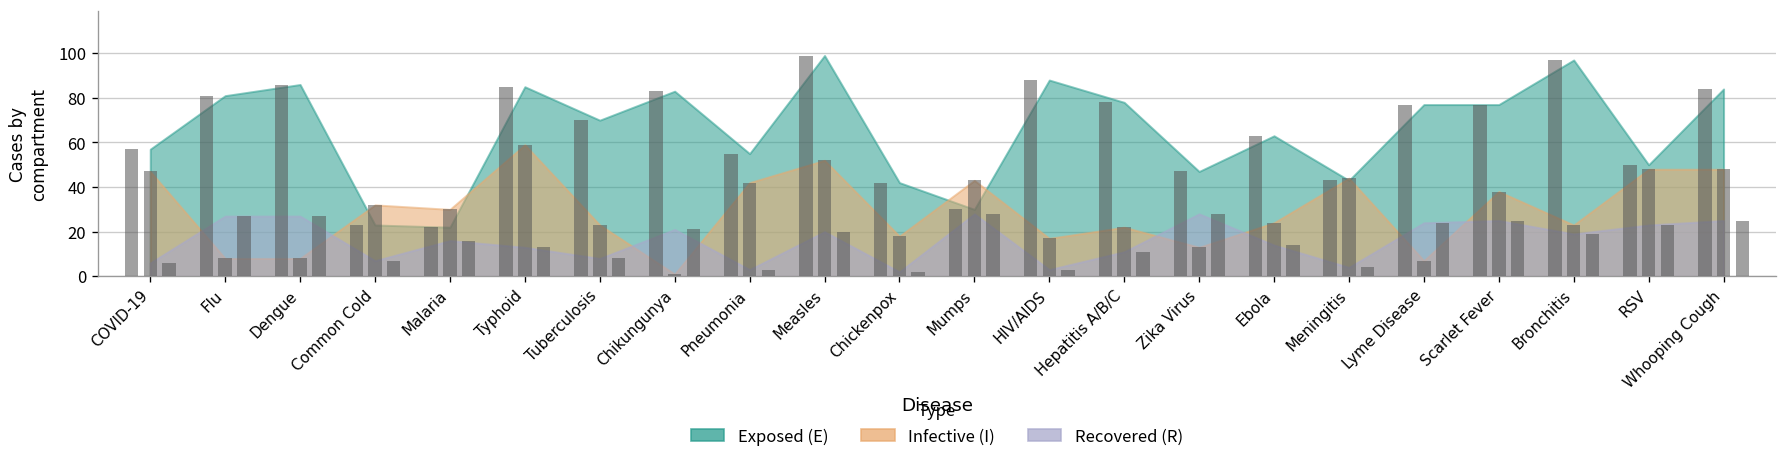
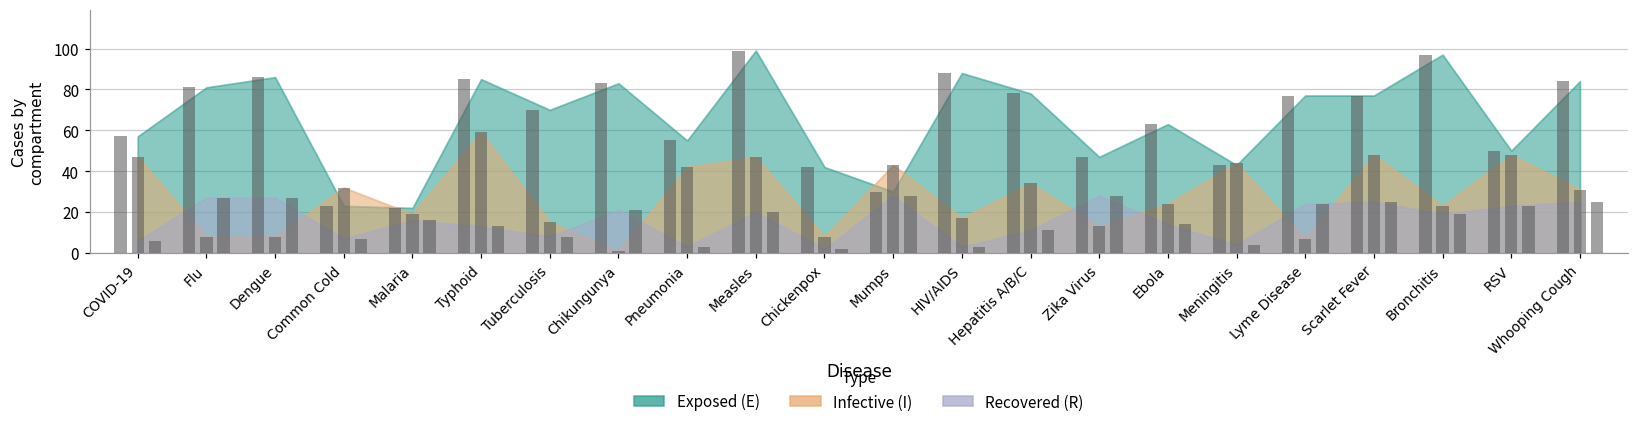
  {
    "Exposed (E)": {
      "COVID-19": 57,
      "Flu": 81,
      "Dengue": 86,
      "Common Cold": 23,
      "Malaria": 22,
      "Typhoid": 85,
      "Tuberculosis": 70,
      "Chikungunya": 83,
      "Pneumonia": 55,
      "Measles": 99,
      "Chickenpox": 42,
      "Mumps": 30,
      "HIV/AIDS": 88,
      "Hepatitis A/B/C": 78,
      "Zika Virus": 47,
      "Ebola": 63,
      "Lyme Disease": 77,
      "Scarlet Fever": 77,
      "Bronchitis": 97,
      "RSV": 50,
      "Whooping Cough": 84
    },
    "Infective (I)": {
      "COVID-19": 47,
      "Flu": 8,
      "Dengue": 8,
      "Common Cold": 32,
-     "Malaria": 30,
+     "Malaria": 19,
      "Typhoid": 59,
-     "Tuberculosis": 23,
+     "Tuberculosis": 15,
      "Pneumonia": 42,
-     "Measles": 52,
-     "Chickenpox": 18,
+     "Measles": 47,
+     "Chickenpox": 8,
      "Mumps": 43,
      "HIV/AIDS": 17,
-     "Hepatitis A/B/C": 22,
+     "Hepatitis A/B/C": 34,
      "Zika Virus": 13,
      "Ebola": 24,
      "Meningitis": 44,
      "Lyme Disease": 7,
-     "Scarlet Fever": 38,
+     "Scarlet Fever": 48,
      "Bronchitis": 23,
      "RSV": 48,
-     "Whooping Cough": 48
+     "Whooping Cough": 31
    },
    "Recovered (R)": {
      "COVID-19": 6,
      "Flu": 27,
      "Dengue": 27,
      "Common Cold": 7,
      "Malaria": 16,
      "Typhoid": 13,
      "Tuberculosis": 8,
      "Chikungunya": 21,
      "Pneumonia": 3,
      "Measles": 20,
      "Chickenpox": 2,
      "Mumps": 28,
      "HIV/AIDS": 3,
      "Hepatitis A/B/C": 11,
      "Zika Virus": 28,
      "Ebola": 14,
      "Meningitis": 4,
      "Lyme Disease": 24,
      "Scarlet Fever": 25,
      "Bronchitis": 19,
      "RSV": 23,
      "Whooping Cough": 25
    }
  }
